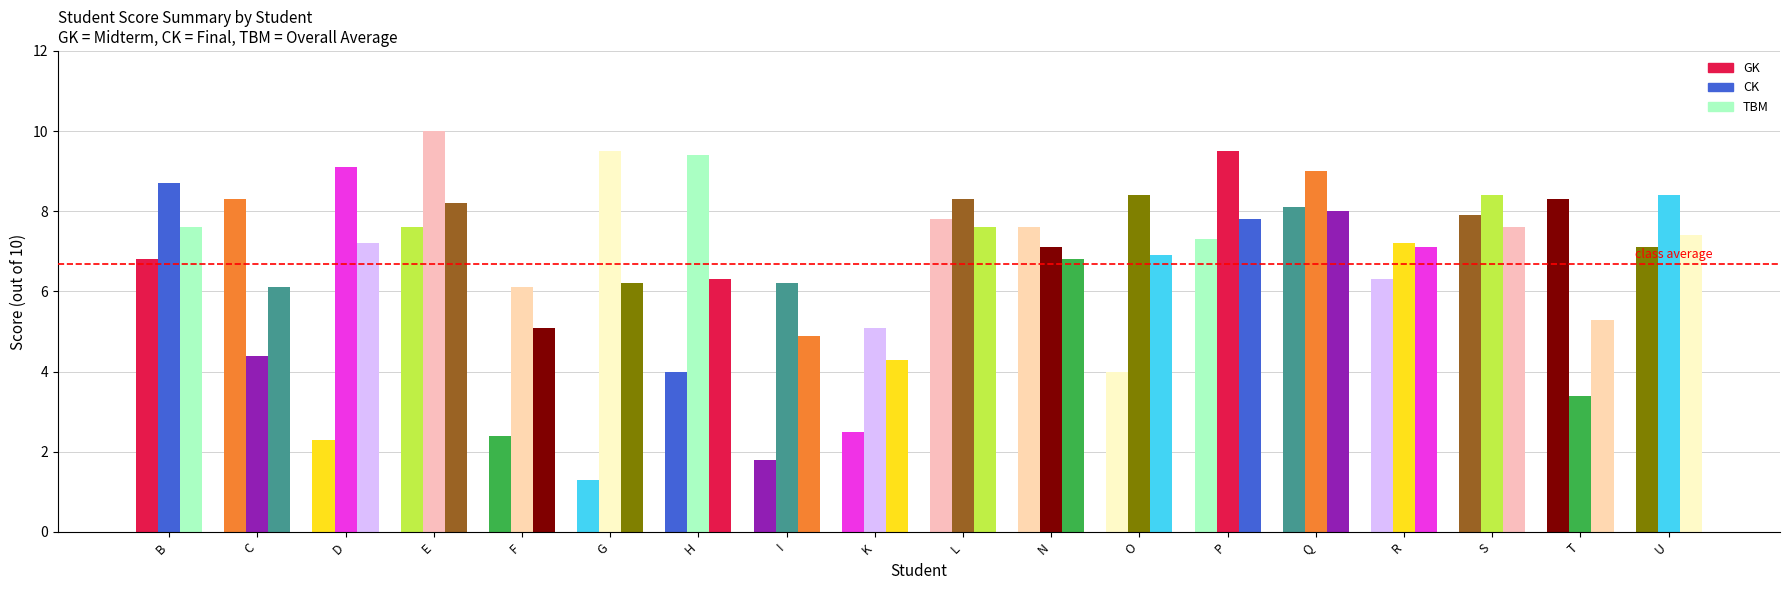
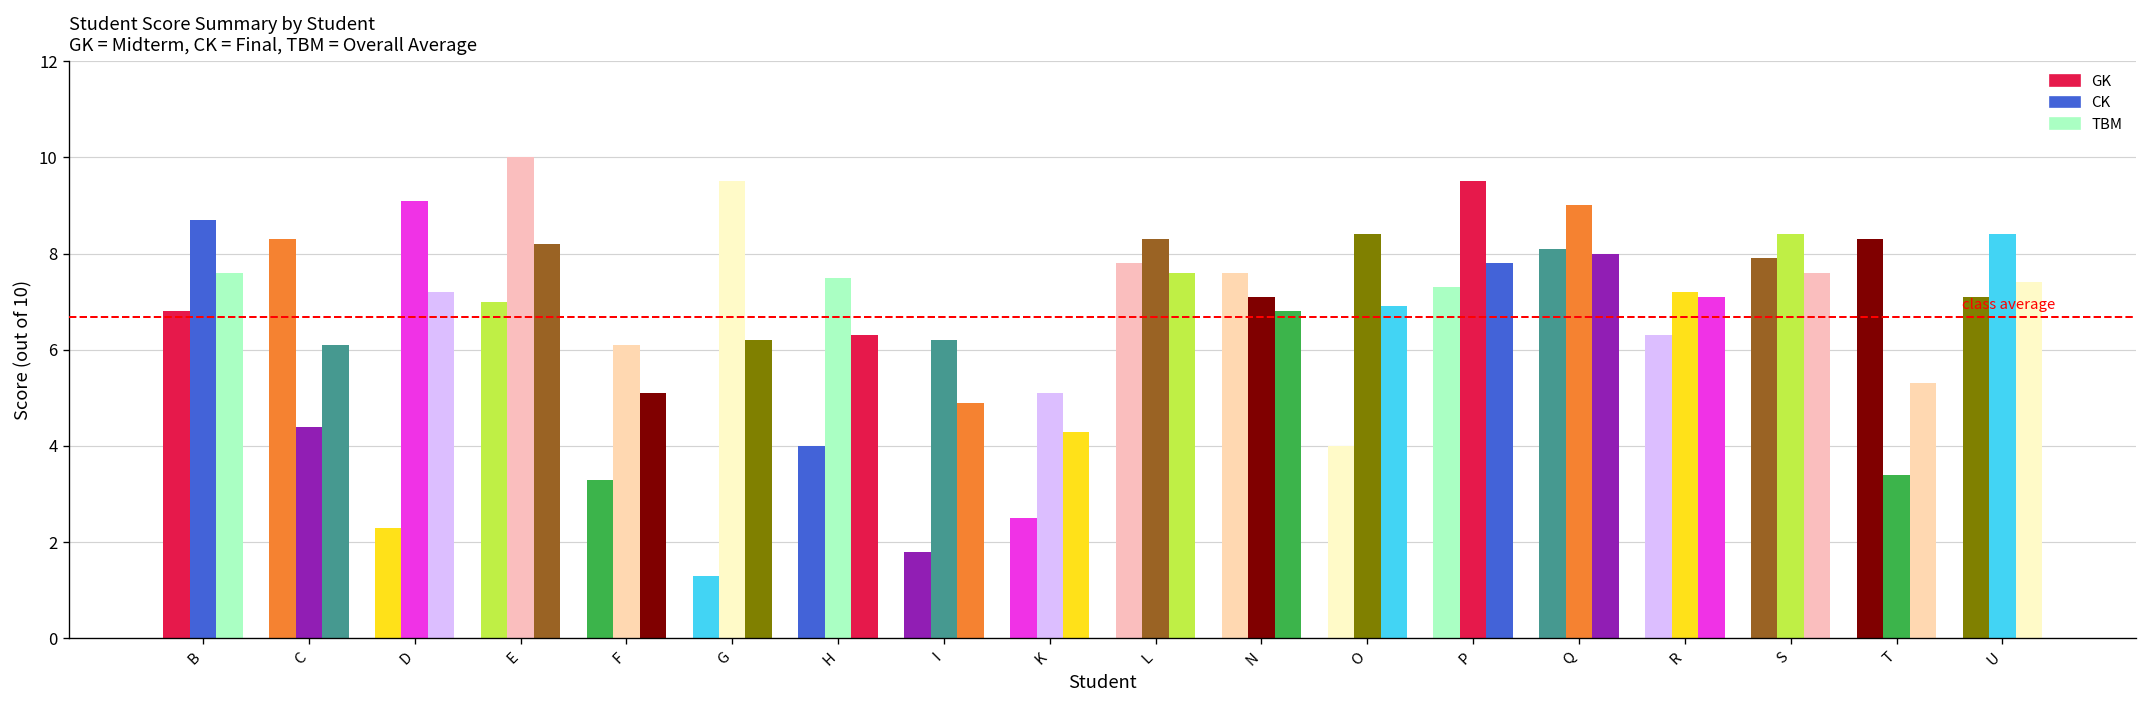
  {
    "GK": {
      "B": 6.8,
      "C": 8.3,
      "D": 2.3,
-     "E": 7.6,
-     "F": 2.4,
+     "E": 7.0,
+     "F": 3.3,
      "G": 1.3,
      "H": 4.0,
      "I": 1.8,
      "K": 2.5,
      "L": 7.8,
      "N": 7.6,
      "O": 4.0,
      "P": 7.3,
      "Q": 8.1,
      "R": 6.3,
      "S": 7.9,
      "T": 8.3,
      "U": 7.1
    },
    "CK": {
      "B": 8.7,
      "C": 4.4,
      "D": 9.1,
      "E": 10.0,
      "F": 6.1,
      "G": 9.5,
-     "H": 9.4,
+     "H": 7.5,
      "I": 6.2,
      "K": 5.1,
      "L": 8.3,
      "N": 7.1,
      "O": 8.4,
      "P": 9.5,
      "Q": 9.0,
      "R": 7.2,
      "S": 8.4,
      "T": 3.4,
      "U": 8.4
    },
    "TBM": {
      "B": 7.6,
      "C": 6.1,
      "D": 7.2,
      "E": 8.2,
      "F": 5.1,
      "G": 6.2,
      "H": 6.3,
      "I": 4.9,
      "K": 4.3,
      "L": 7.6,
      "N": 6.8,
      "O": 6.9,
      "P": 7.8,
      "Q": 8.0,
      "R": 7.1,
      "S": 7.6,
      "T": 5.3,
      "U": 7.4
    }
  }
